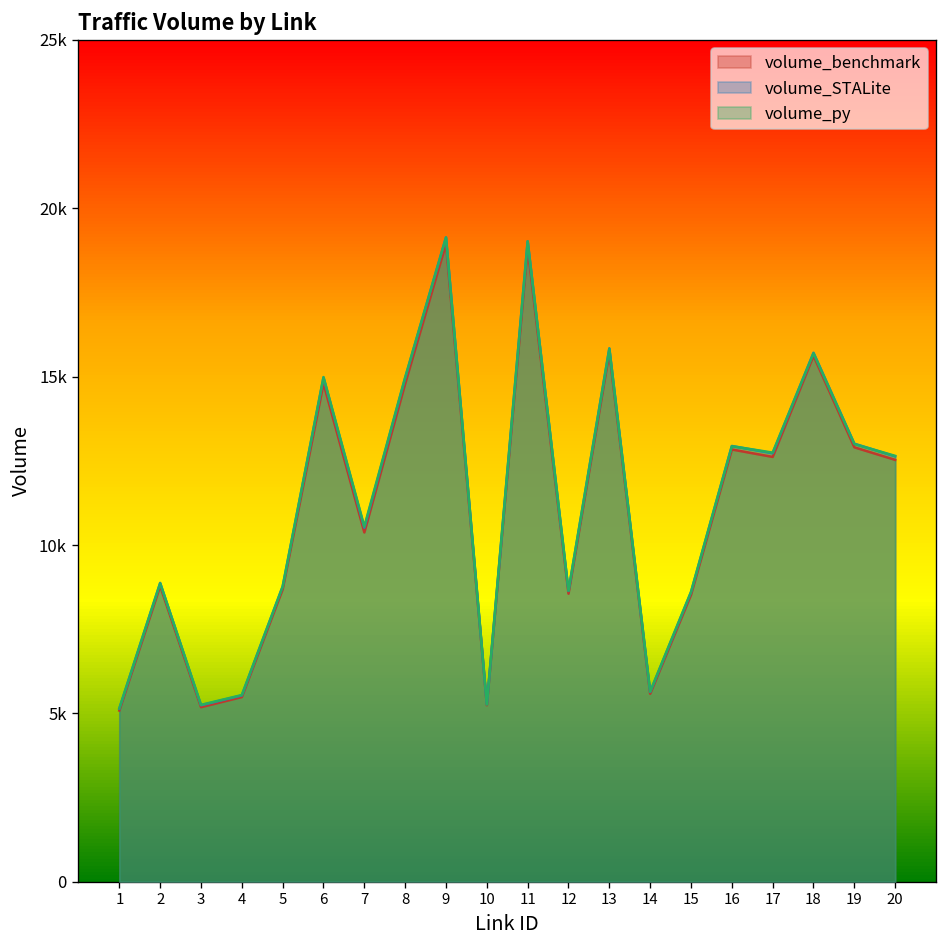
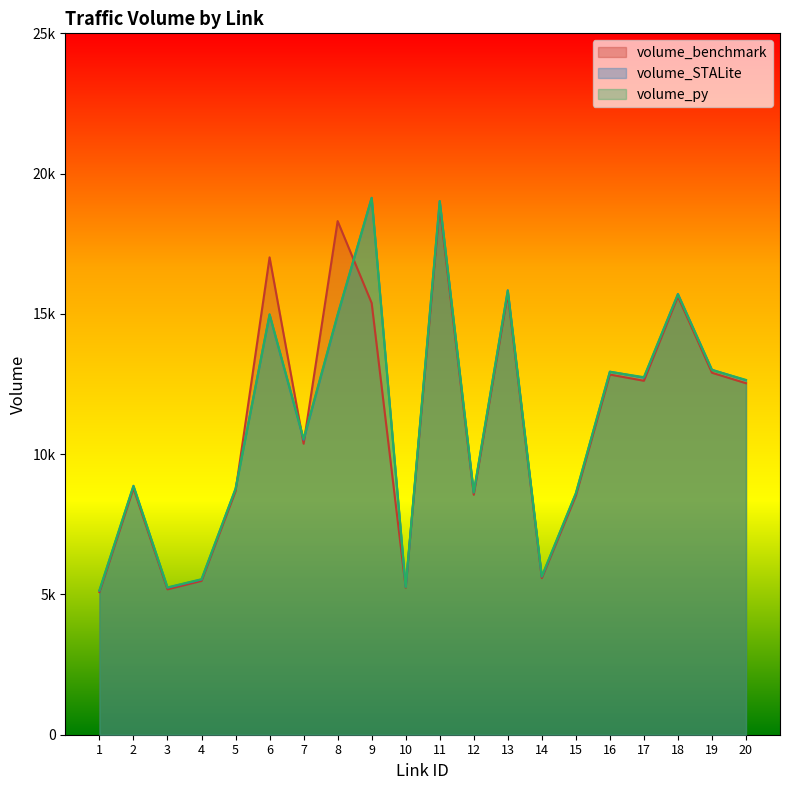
  {
    "volume_benchmark": {
-     "6": 14800,
+     "6": 17000,
      "7": 10400,
-     "8": 14800,
-     "9": 18900,
+     "8": 18300,
+     "9": 15400,
      "11": 18800,
      "13": 15700,
      "16": 12800,
      "17": 12600,
      "19": 12900,
      "20": 12500
    }
  }
